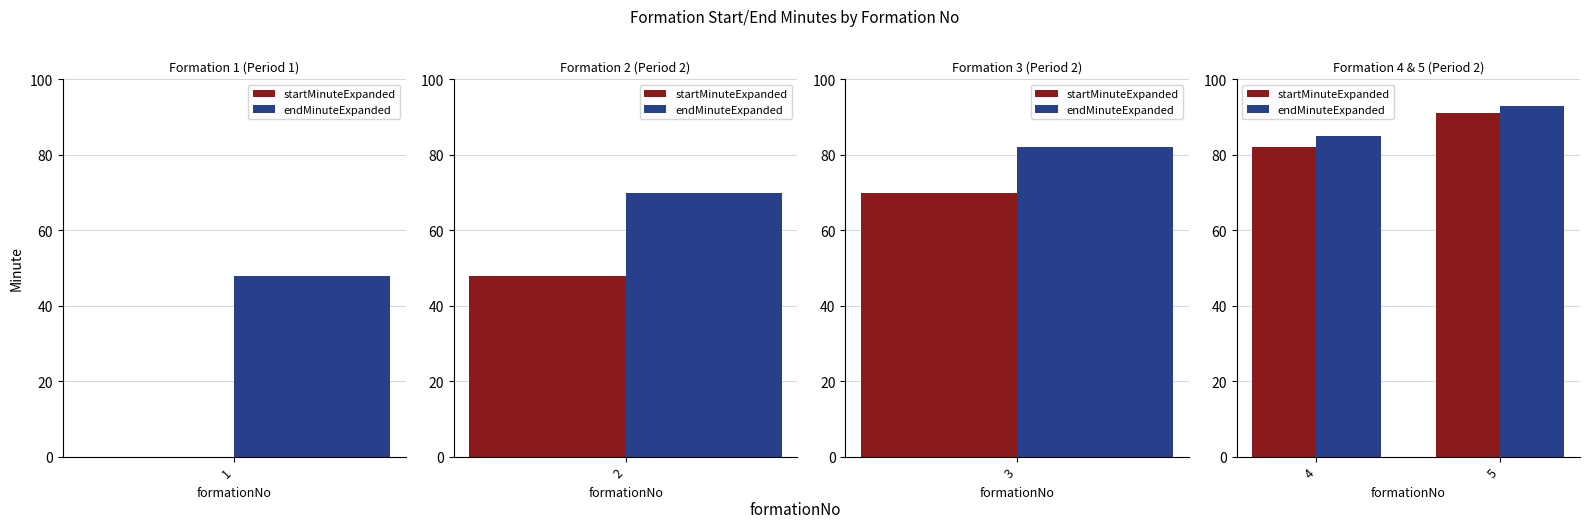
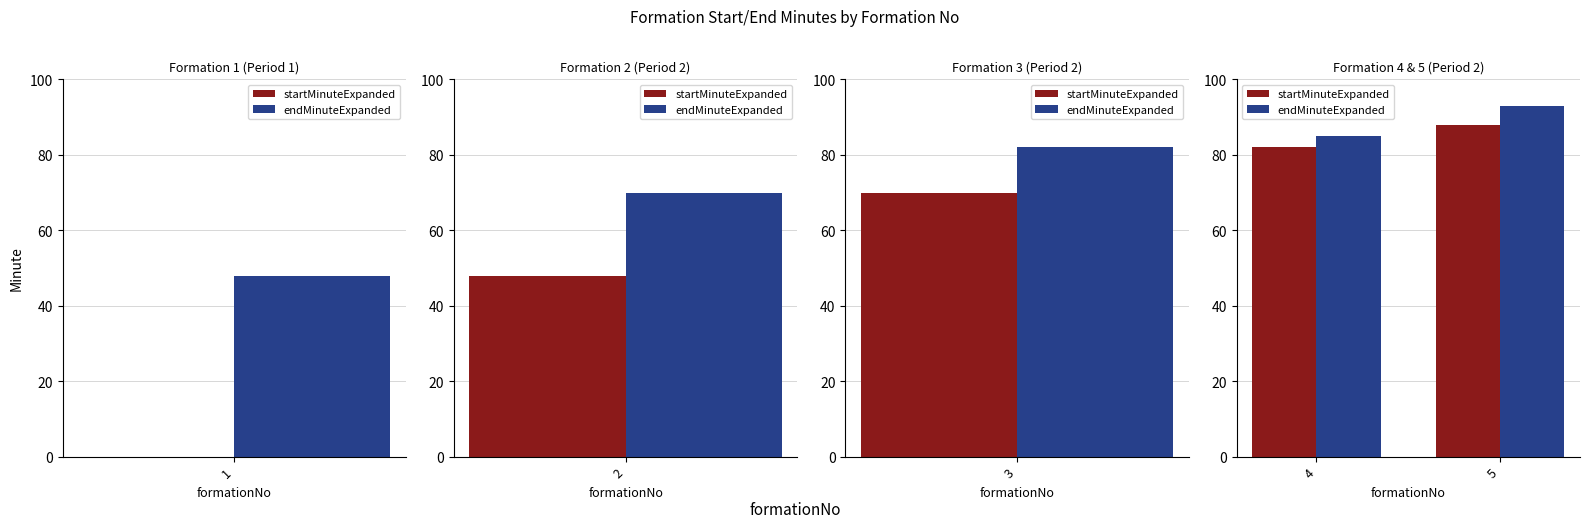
  {
    "Formation 4 & 5 (Period 2)": {
      "startMinuteExpanded": {
        "4": 82,
-       "5": 91
+       "5": 88
      },
      "endMinuteExpanded": {
        "4": 85,
        "5": 93
      }
    }
  }
